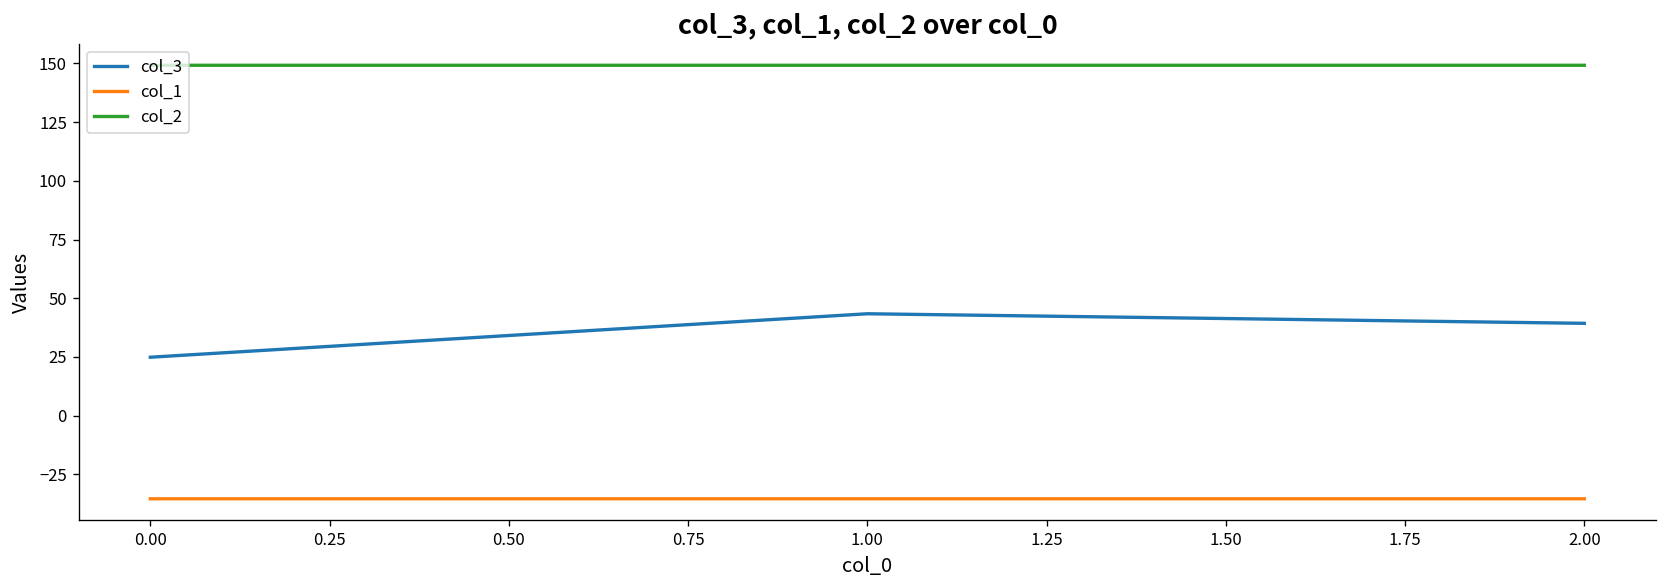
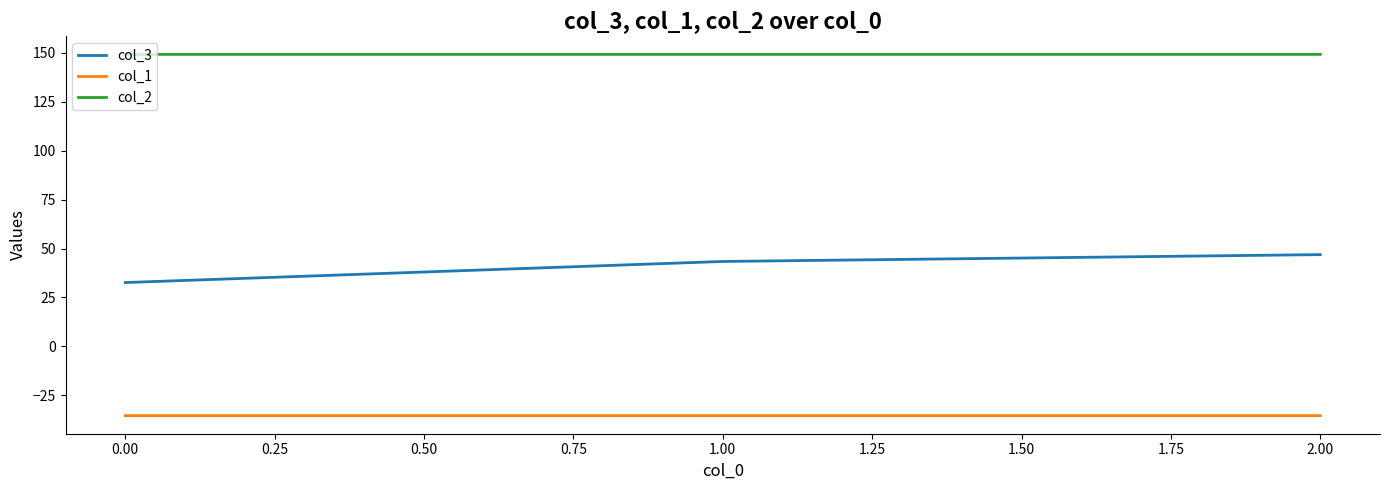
  {
    "col_3": {
-     "0.00": 25,
+     "0.00": 33,
      "1.00": 43,
-     "2.00": 39
+     "2.00": 47
    },
    "col_1": {
      "0.00": -35,
      "1.00": -35,
      "2.00": -35
    },
    "col_2": {
      "1.00": 149,
      "2.00": 149
    }
  }
